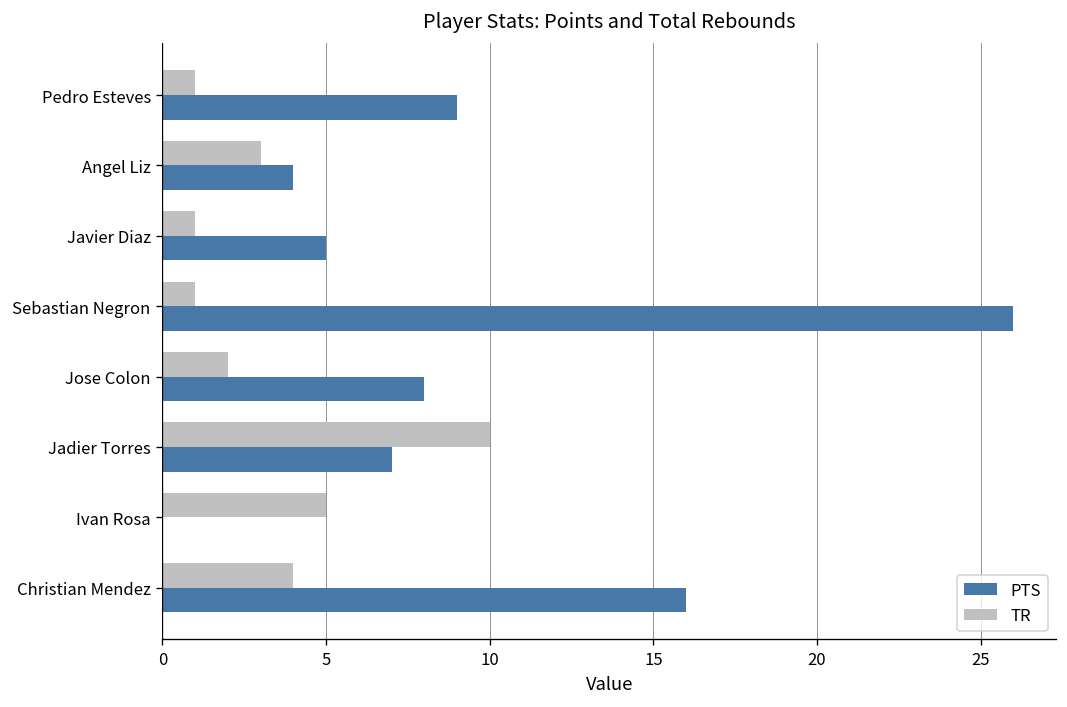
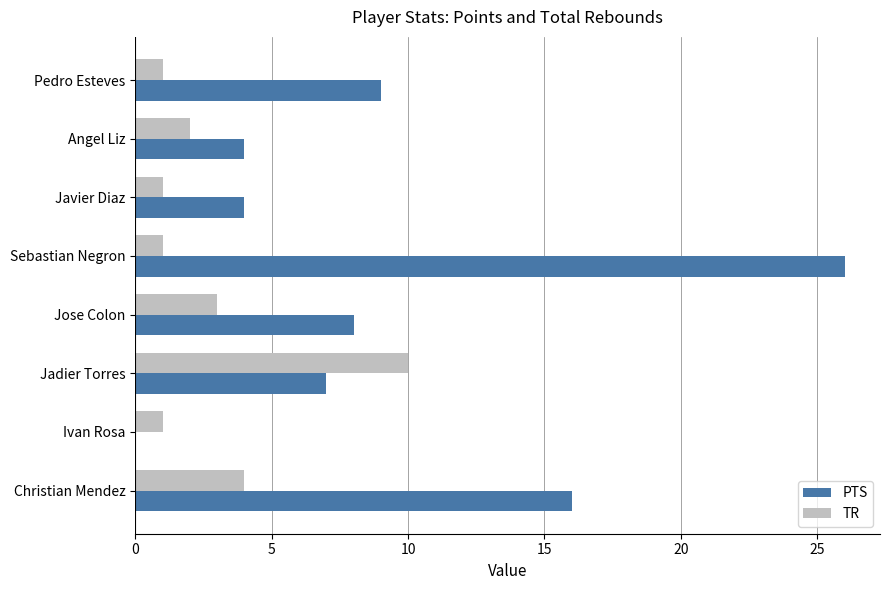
  {
    "PTS": {
      "Pedro Esteves": 9,
      "Angel Liz": 4,
-     "Javier Diaz": 5,
+     "Javier Diaz": 4,
      "Sebastian Negron": 26,
      "Jose Colon": 8,
      "Jadier Torres": 7,
      "Ivan Rosa": 0,
      "Christian Mendez": 16
    },
    "TR": {
      "Pedro Esteves": 1,
-     "Angel Liz": 3,
+     "Angel Liz": 2,
      "Javier Diaz": 1,
      "Sebastian Negron": 1,
-     "Jose Colon": 2,
+     "Jose Colon": 3,
      "Jadier Torres": 10,
-     "Ivan Rosa": 5,
+     "Ivan Rosa": 1,
      "Christian Mendez": 4
    }
  }
